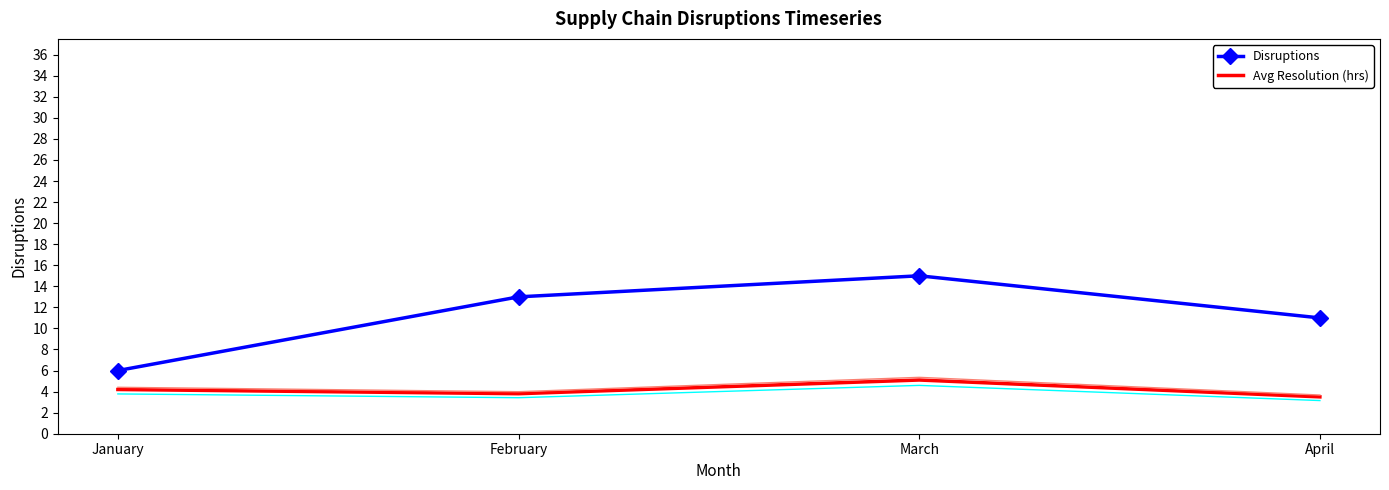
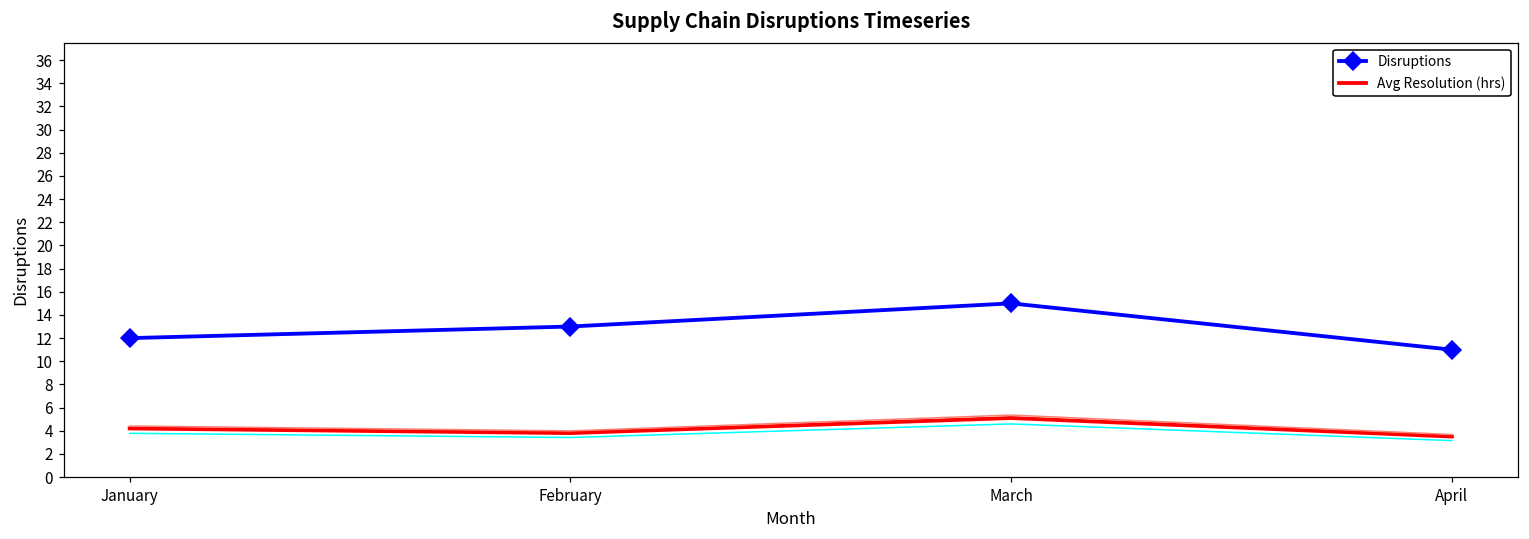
  {
    "Disruptions": {
-     "January": 6,
+     "January": 12,
      "February": 13,
      "March": 15,
      "April": 11
    },
    "Avg Resolution (hrs)": {
      "March": 5
    }
  }
